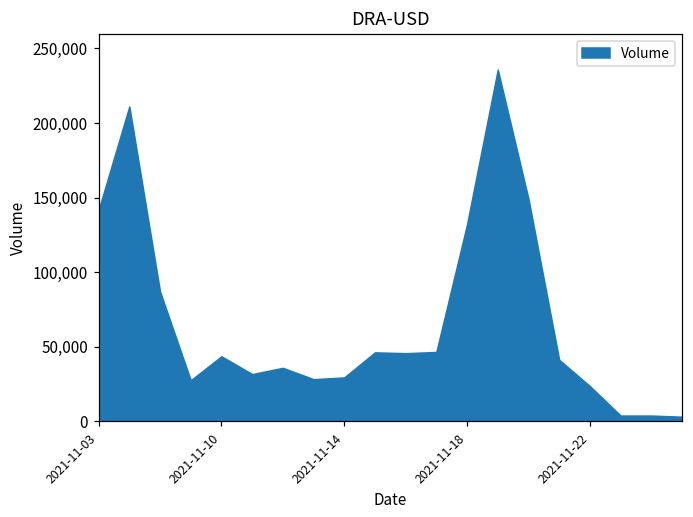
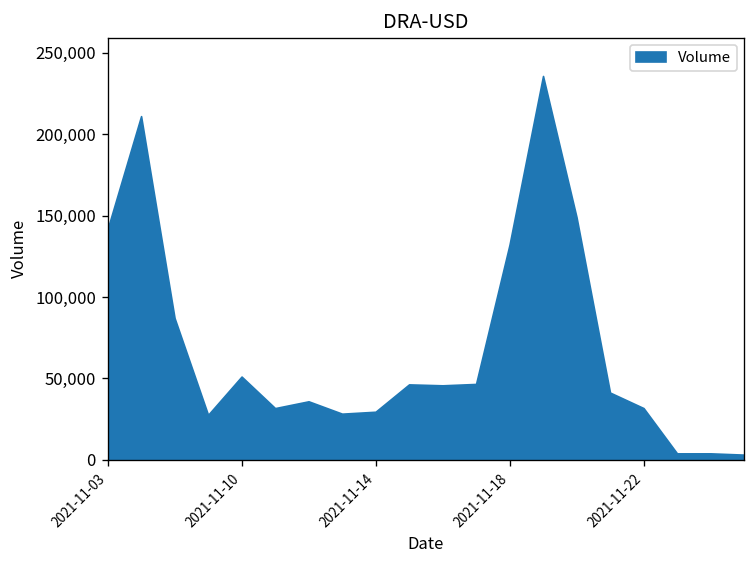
  {
    "2021-11-03": "142,000",
-   "2021-11-10": "44,000",
+   "2021-11-10": "51,000",
    "2021-11-14": "30,000",
    "2021-11-18": "132,000",
-   "2021-11-22": "24,000"
+   "2021-11-22": "32,000"
  }
